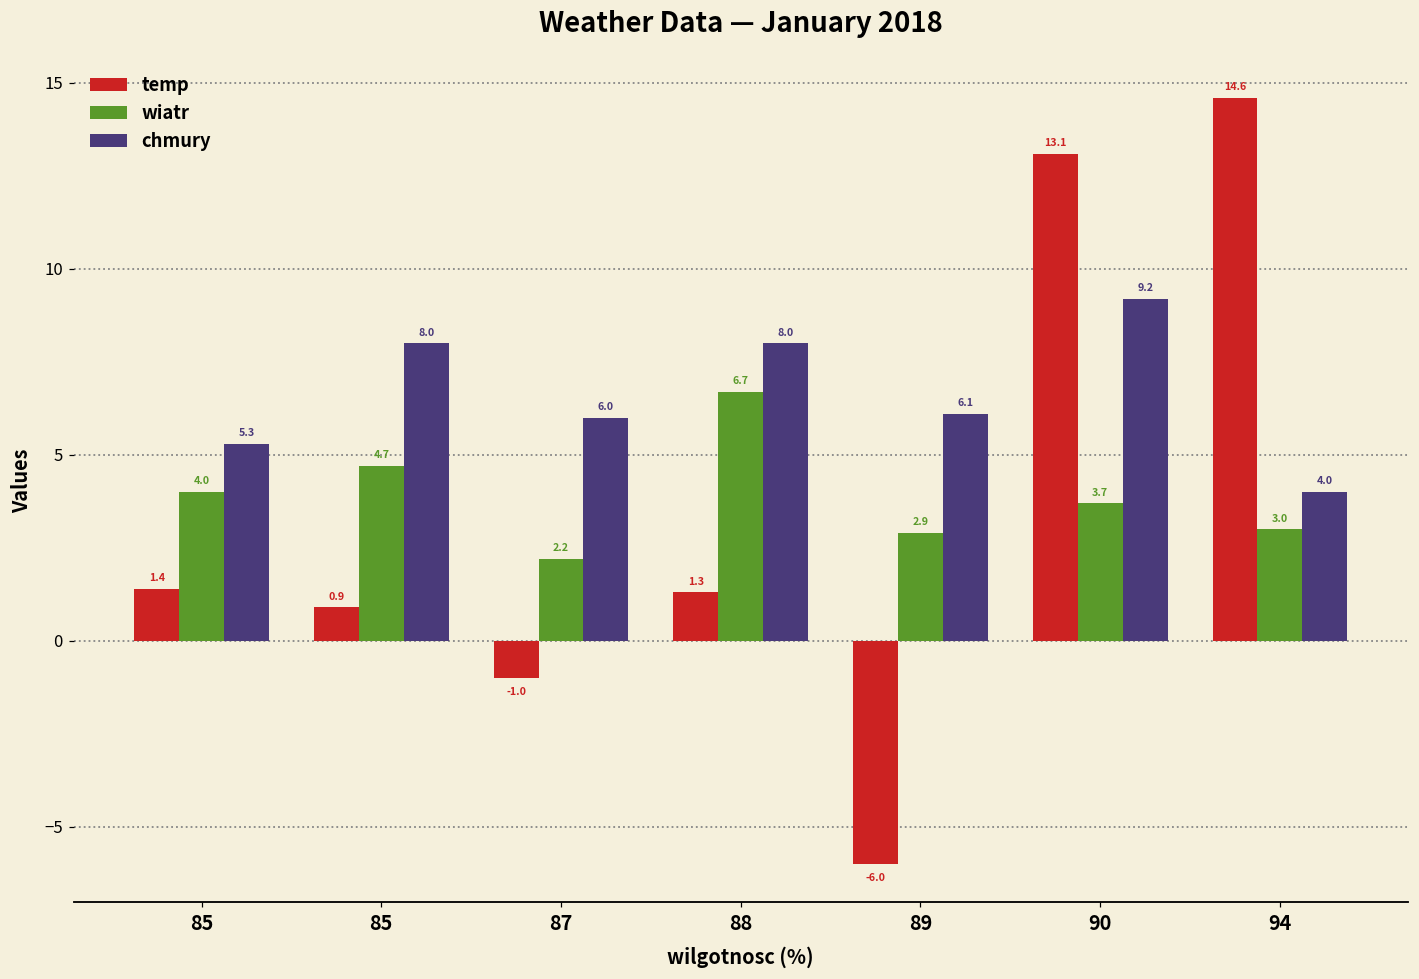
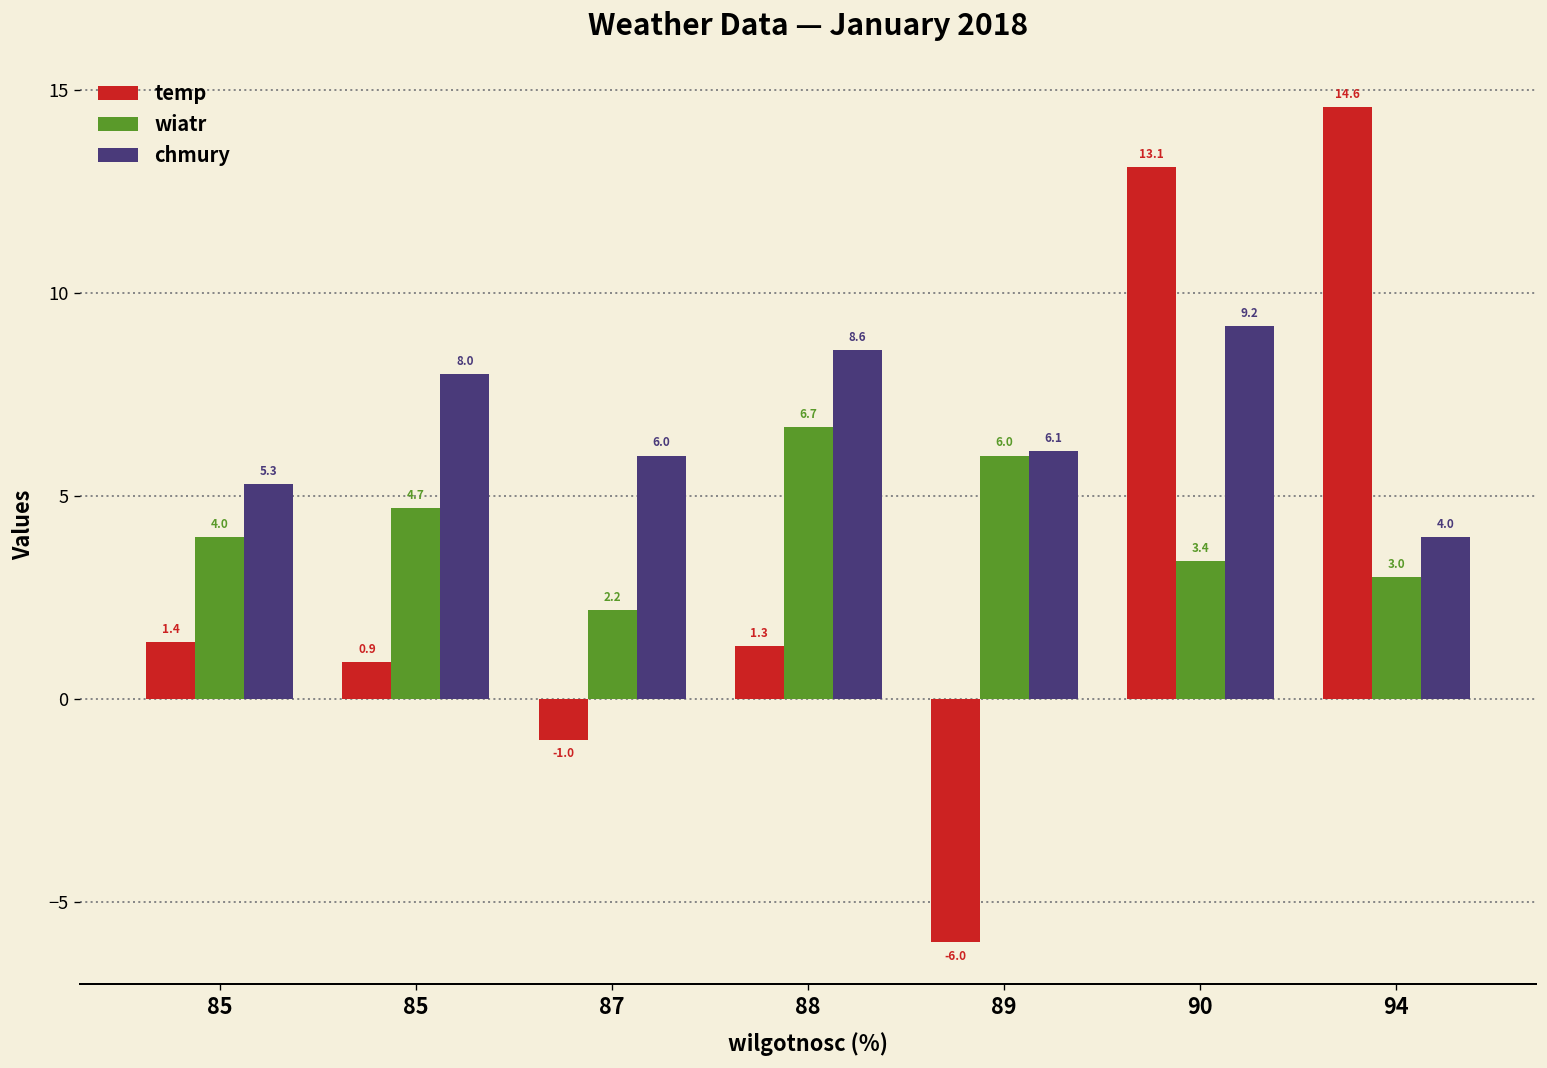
  {
    "temp": {
      "87": -1.0,
      "88": 1.3,
      "89": -6.0,
      "90": 13.1,
      "94": 14.6
    },
    "wiatr": {
      "87": 2.2,
      "88": 6.7,
-     "89": 2.9,
-     "90": 3.7,
+     "89": 6.0,
+     "90": 3.4,
      "94": 3.0
    },
    "chmury": {
      "87": 6.0,
-     "88": 8.0,
+     "88": 8.6,
      "89": 6.1,
      "90": 9.2,
      "94": 4.0
    }
  }
